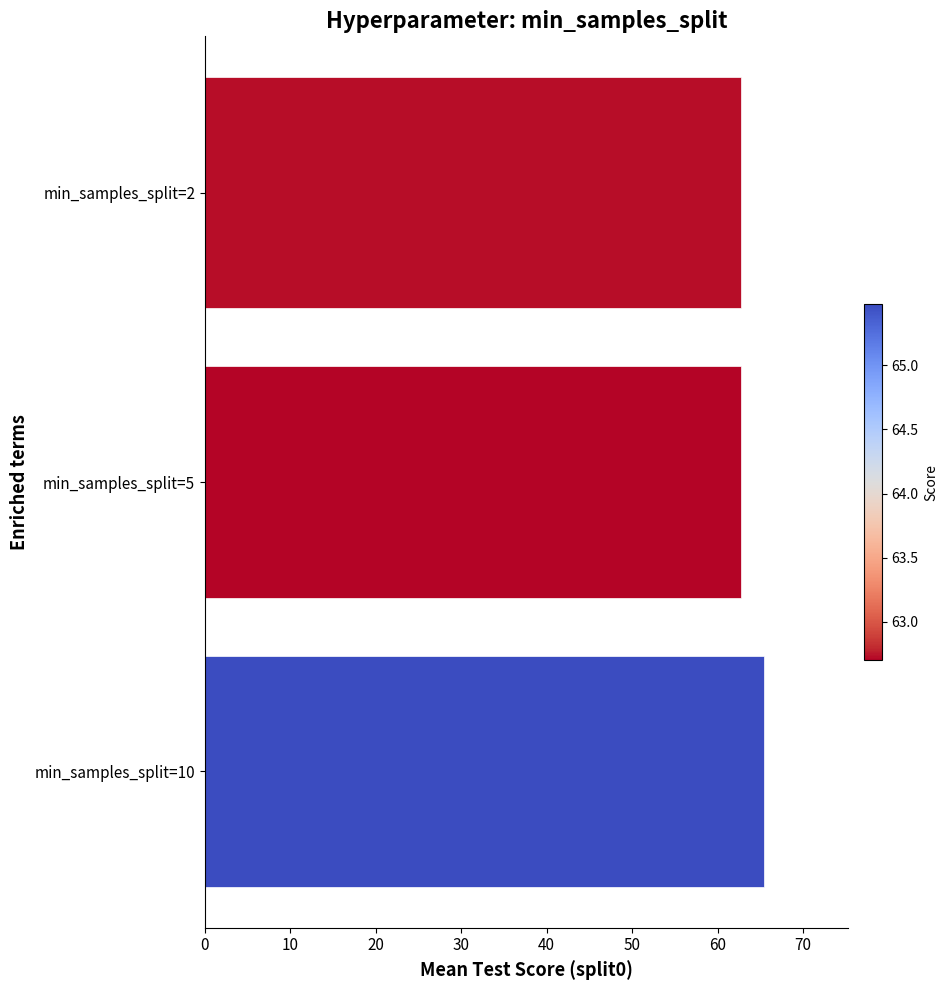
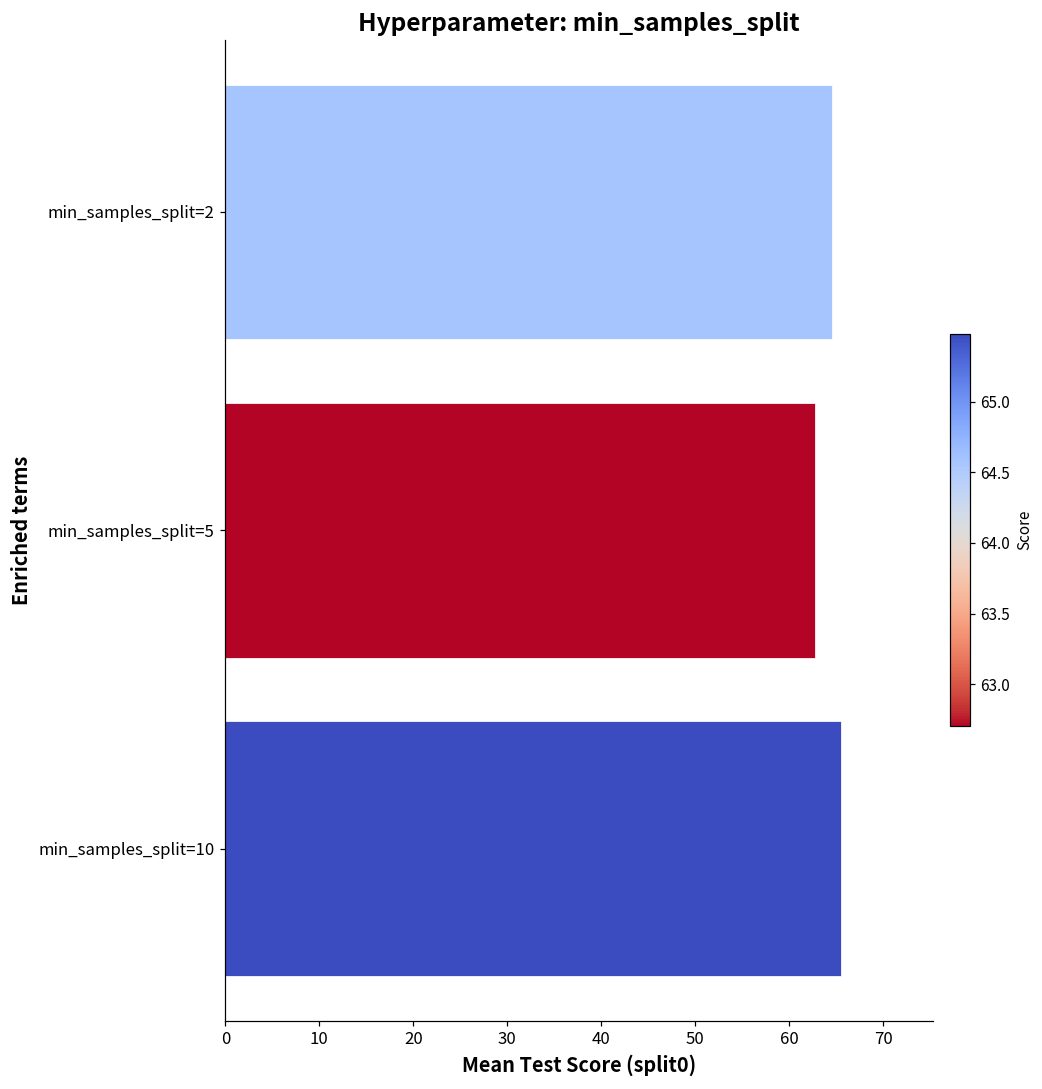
  {
-   "min_samples_split=2": 63,
+   "min_samples_split=2": 65,
    "min_samples_split=5": 63,
    "min_samples_split=10": 65
  }
